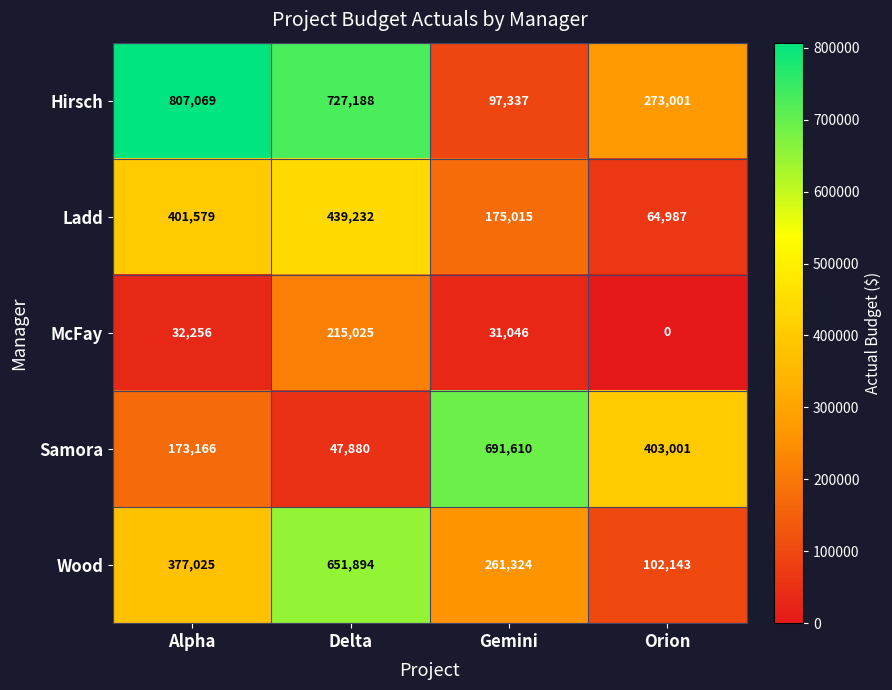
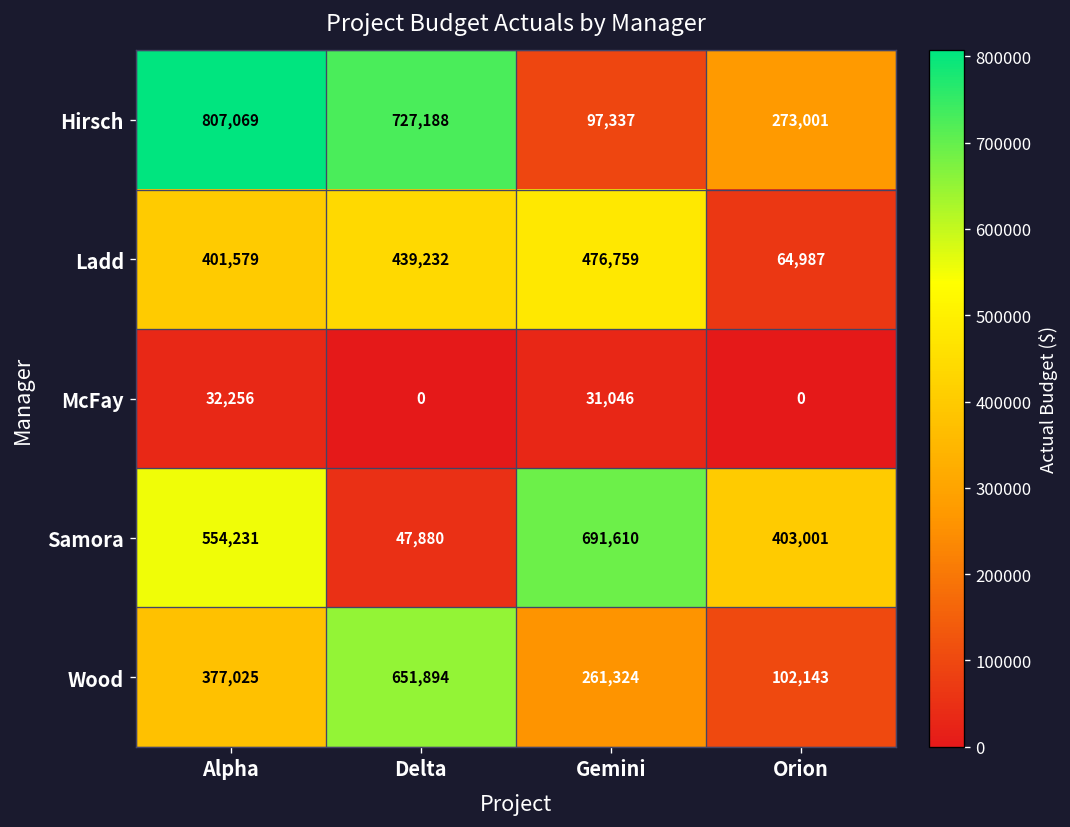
  {
    "Hirsch": {
      "Alpha": "807,069",
      "Delta": "727,188",
      "Gemini": "97,337",
      "Orion": "273,001"
    },
    "Ladd": {
      "Alpha": "401,579",
      "Delta": "439,232",
-     "Gemini": "175,015",
+     "Gemini": "476,759",
      "Orion": "64,987"
    },
    "McFay": {
      "Alpha": "32,256",
-     "Delta": "215,025",
+     "Delta": "0",
      "Gemini": "31,046",
      "Orion": "0"
    },
    "Samora": {
-     "Alpha": "173,166",
+     "Alpha": "554,231",
      "Delta": "47,880",
      "Gemini": "691,610",
      "Orion": "403,001"
    },
    "Wood": {
      "Alpha": "377,025",
      "Delta": "651,894",
      "Gemini": "261,324",
      "Orion": "102,143"
    }
  }
